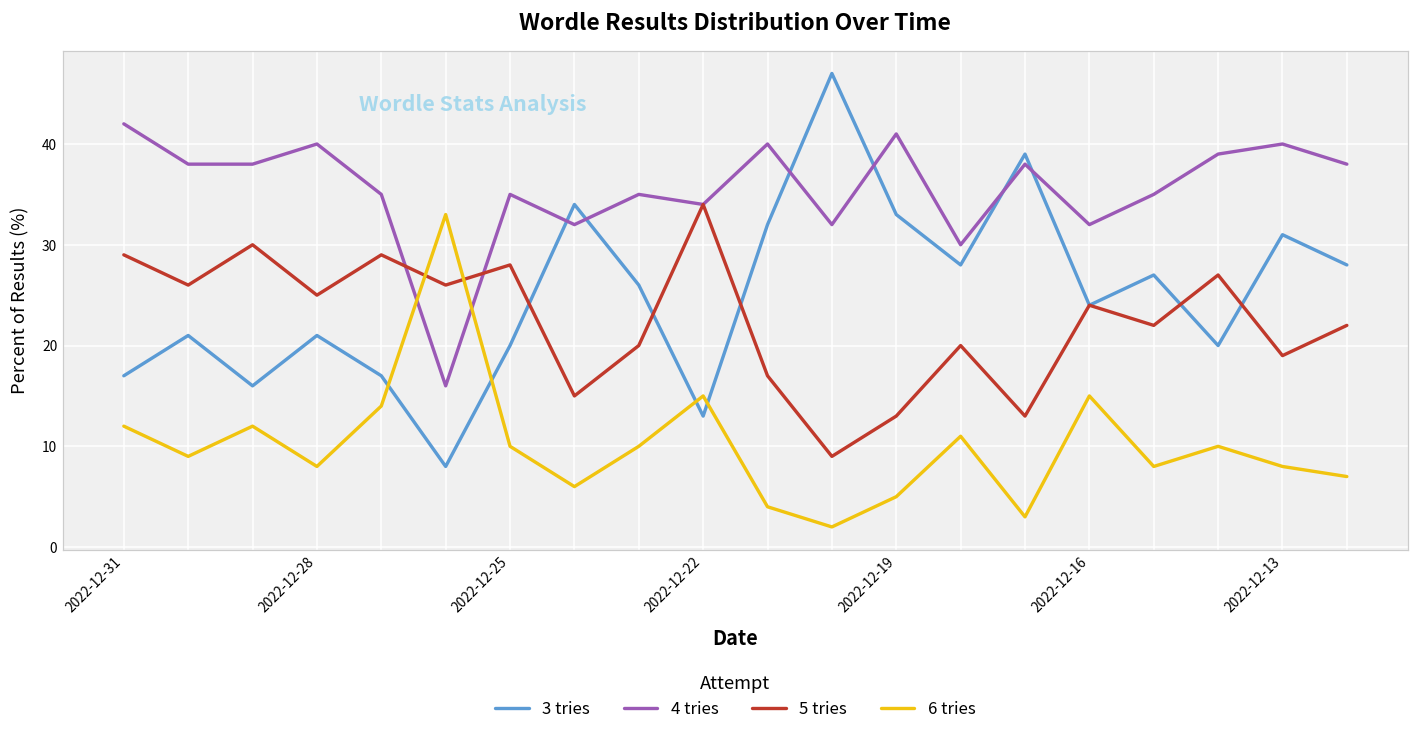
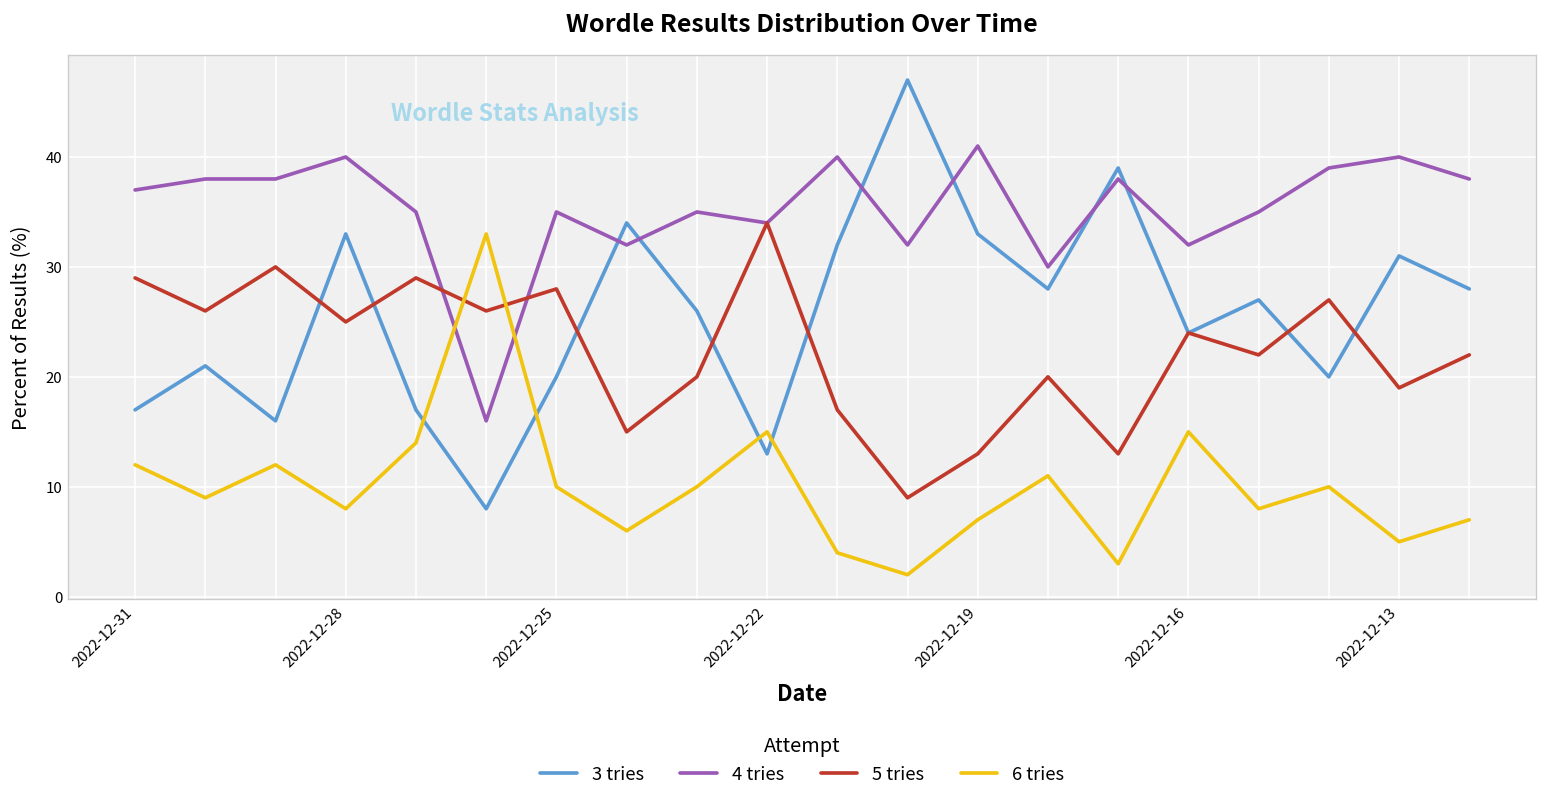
  {
    "3 tries": {
      "2022-12-31": 17,
-     "2022-12-28": 21,
+     "2022-12-28": 33,
      "2022-12-25": 20,
      "2022-12-22": 13,
      "2022-12-19": 33,
      "2022-12-13": 31
    },
    "4 tries": {
-     "2022-12-31": 42,
+     "2022-12-31": 37,
      "2022-12-28": 40,
      "2022-12-25": 35,
      "2022-12-19": 41,
      "2022-12-16": 32,
      "2022-12-13": 40
    },
    "5 tries": {
      "2022-12-31": 29,
      "2022-12-28": 25,
      "2022-12-25": 28,
      "2022-12-19": 13,
      "2022-12-13": 19
    },
    "6 tries": {
      "2022-12-31": 12,
      "2022-12-28": 8,
      "2022-12-25": 10,
      "2022-12-22": 15,
-     "2022-12-19": 5,
+     "2022-12-19": 7,
      "2022-12-16": 15,
-     "2022-12-13": 8
+     "2022-12-13": 5
    }
  }
